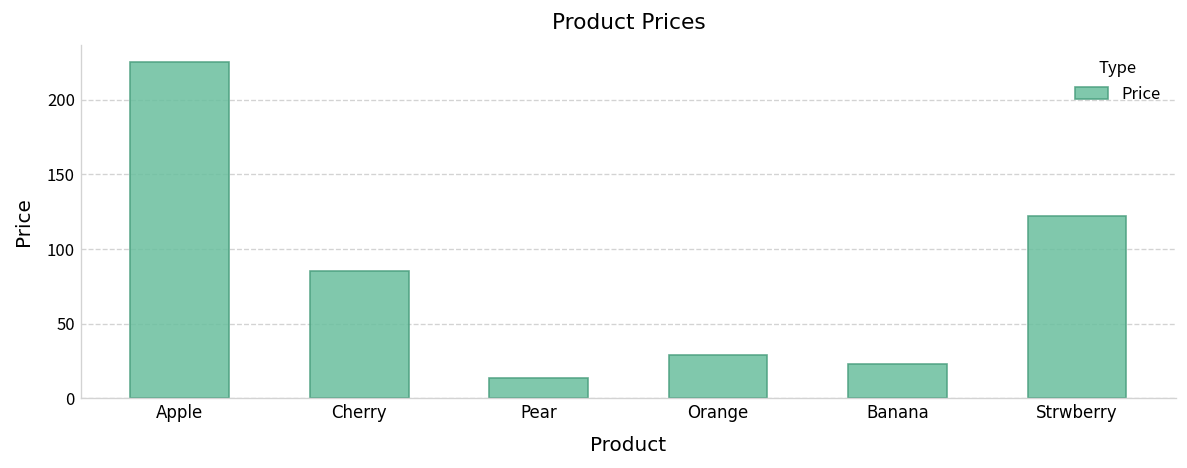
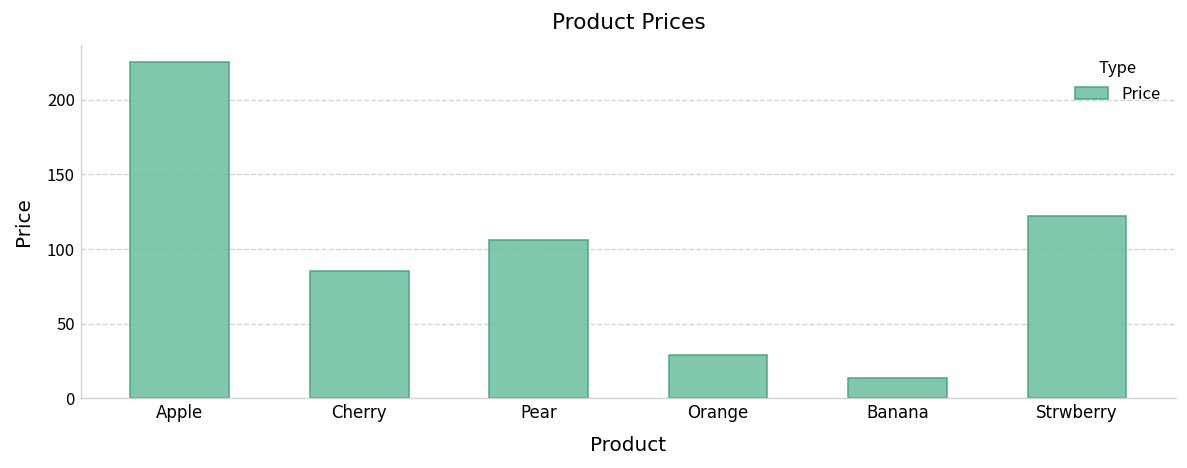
  {
    "Apple": 225,
    "Cherry": 85,
-   "Pear": 14,
+   "Pear": 106,
    "Orange": 29,
-   "Banana": 23,
+   "Banana": 14,
    "Strwberry": 122
  }
